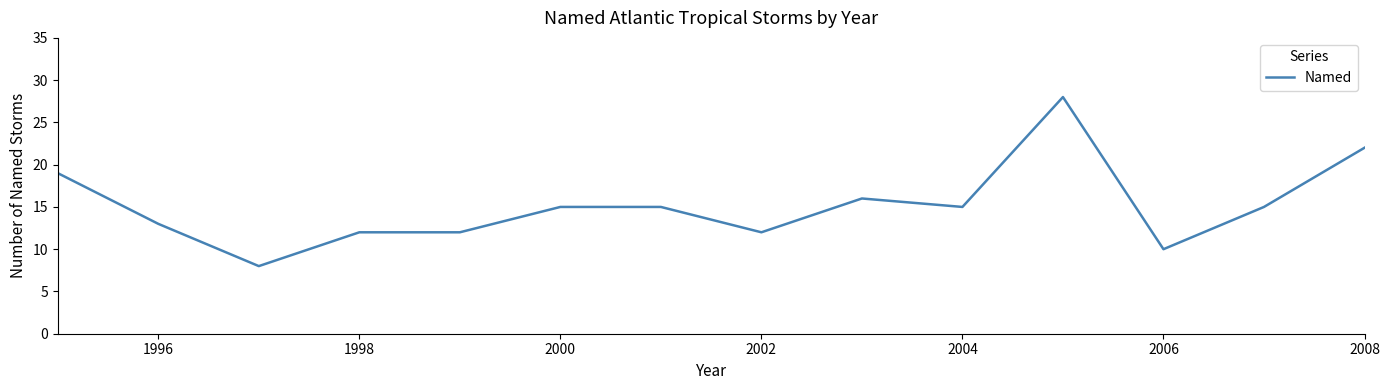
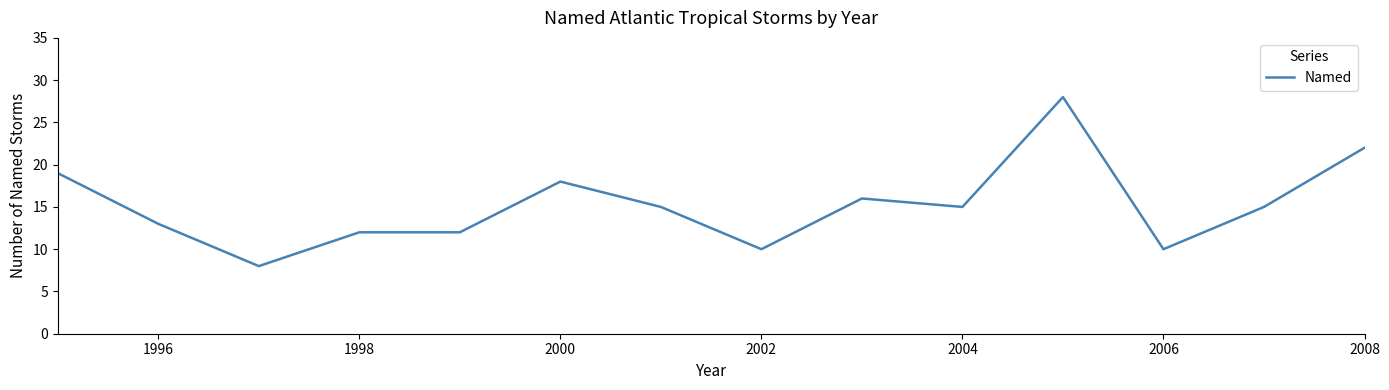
  {
    "1996": 13,
    "1998": 12,
-   "2000": 15,
-   "2002": 12,
+   "2000": 18,
+   "2002": 10,
    "2004": 15,
    "2006": 10,
    "2008": 22
  }
